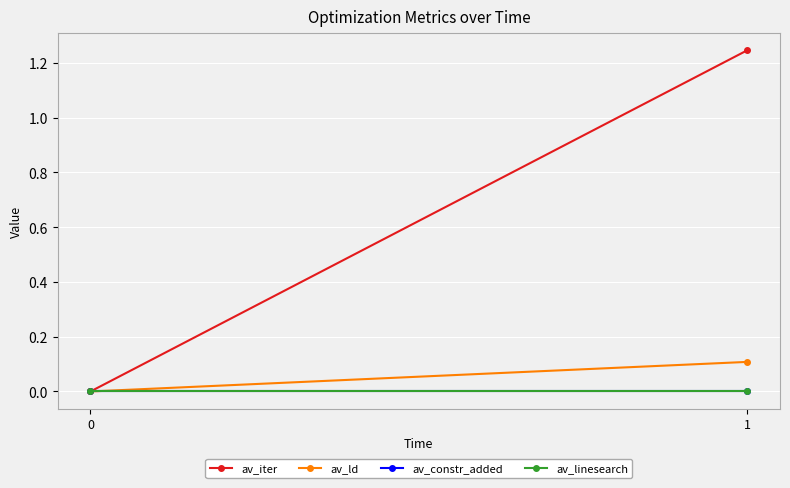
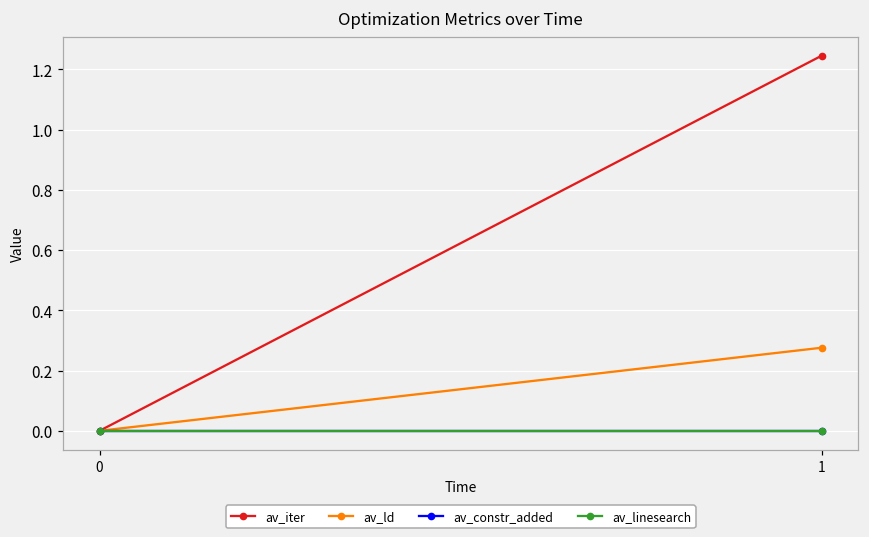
  {
    "av_iter": {
      "1": 1.25
    },
    "av_ld": {
-     "1": 0.11
+     "1": 0.28
    },
    "av_linesearch": {
      "1": 0.00
    }
  }
